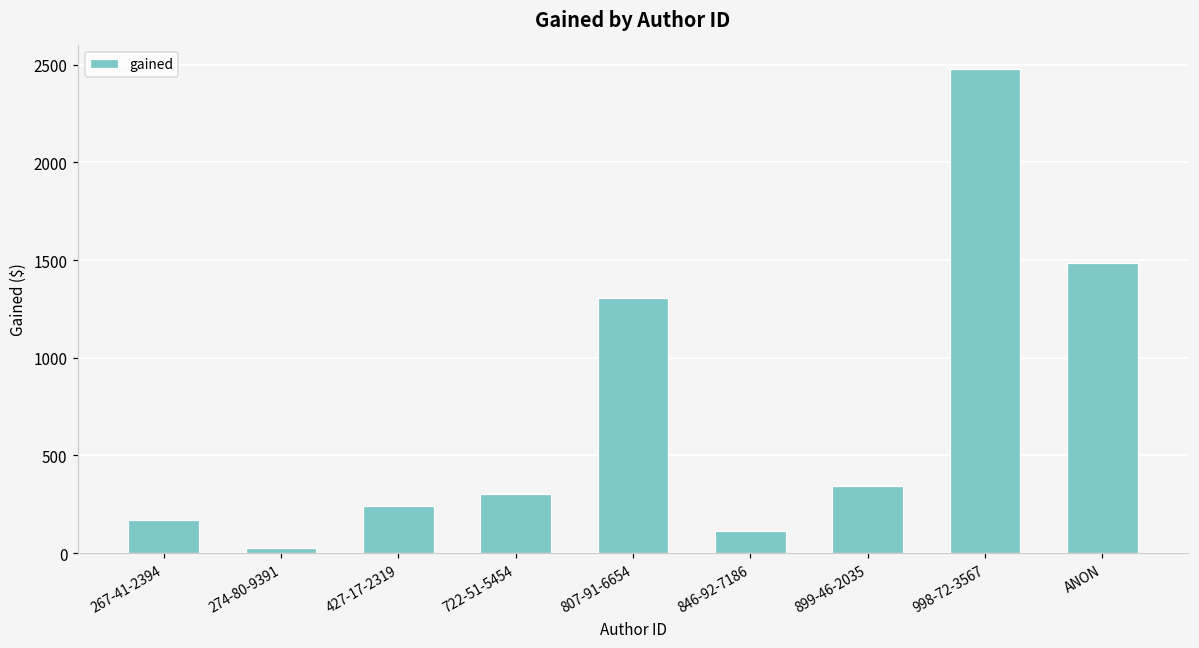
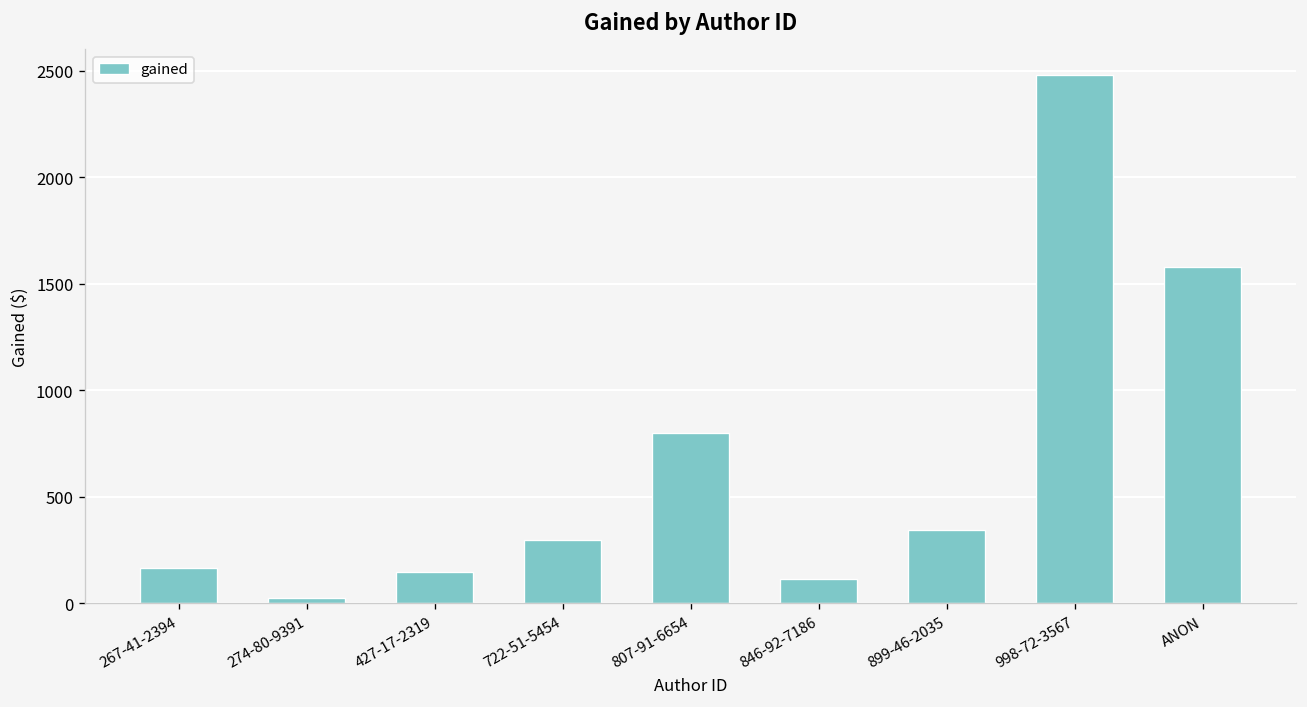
  {
    "267-41-2394": 170,
    "274-80-9391": 30,
-   "427-17-2319": 240,
+   "427-17-2319": 150,
    "722-51-5454": 300,
-   "807-91-6654": 1310,
+   "807-91-6654": 800,
    "846-92-7186": 110,
    "899-46-2035": 340,
    "998-72-3567": 2480,
-   "ANON": 1480
+   "ANON": 1580
  }
